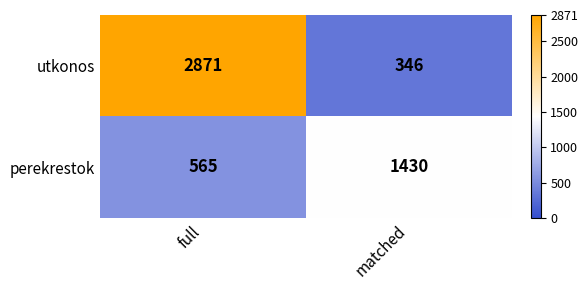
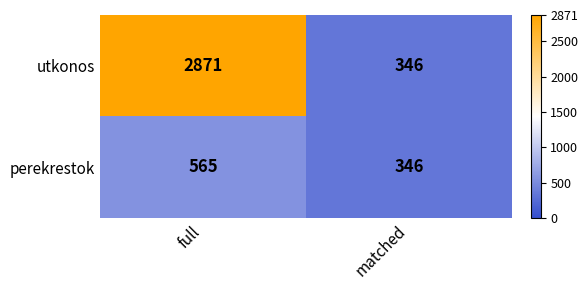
  {
    "utkonos": {
      "full": 2871,
      "matched": 346
    },
    "perekrestok": {
      "full": 565,
-     "matched": 1430
+     "matched": 346
    }
  }
